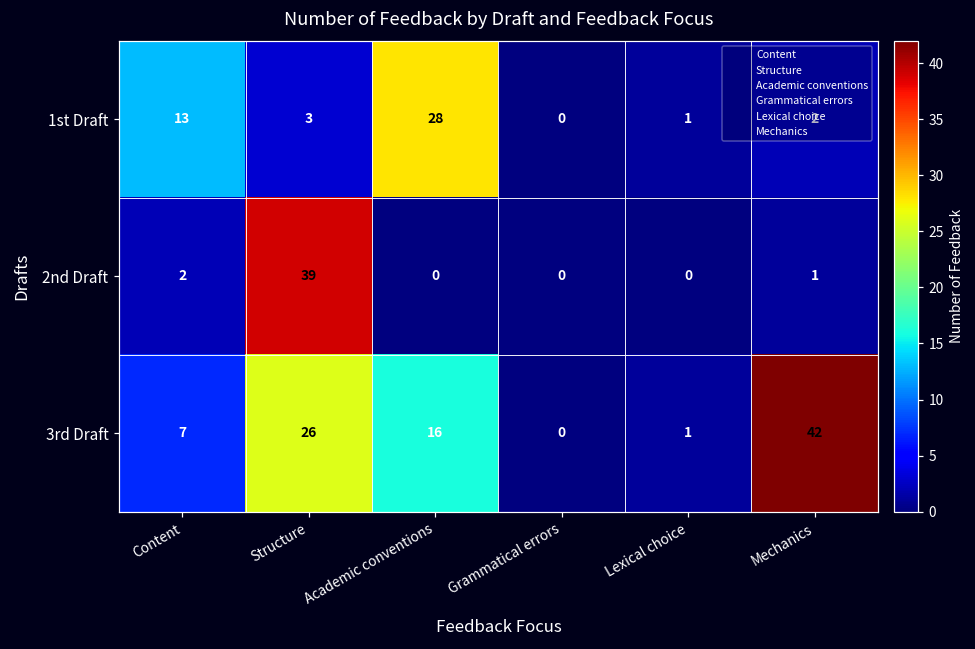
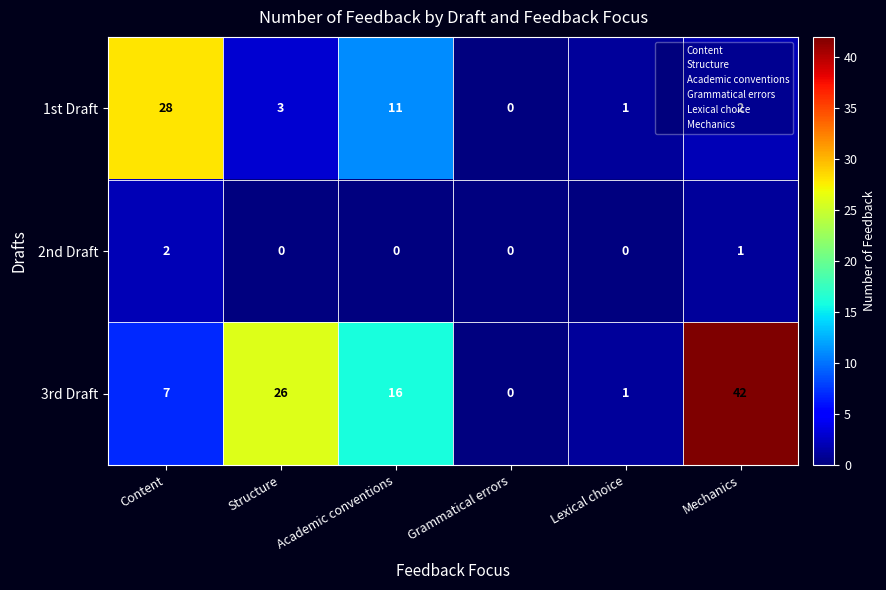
  {
    "1st Draft": {
-     "Content": 13,
+     "Content": 28,
      "Structure": 3,
-     "Academic conventions": 28,
+     "Academic conventions": 11,
      "Grammatical errors": 0,
      "Lexical choice": 1
    },
    "2nd Draft": {
      "Content": 2,
-     "Structure": 39,
+     "Structure": 0,
      "Academic conventions": 0,
      "Grammatical errors": 0,
      "Lexical choice": 0,
      "Mechanics": 1
    },
    "3rd Draft": {
      "Content": 7,
      "Structure": 26,
      "Academic conventions": 16,
      "Grammatical errors": 0,
      "Lexical choice": 1,
      "Mechanics": 42
    }
  }
